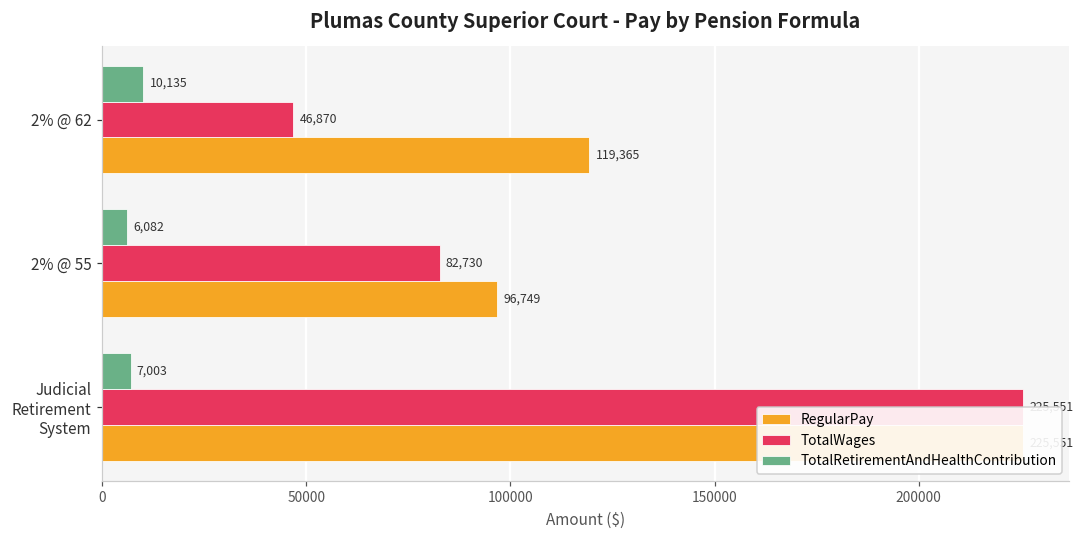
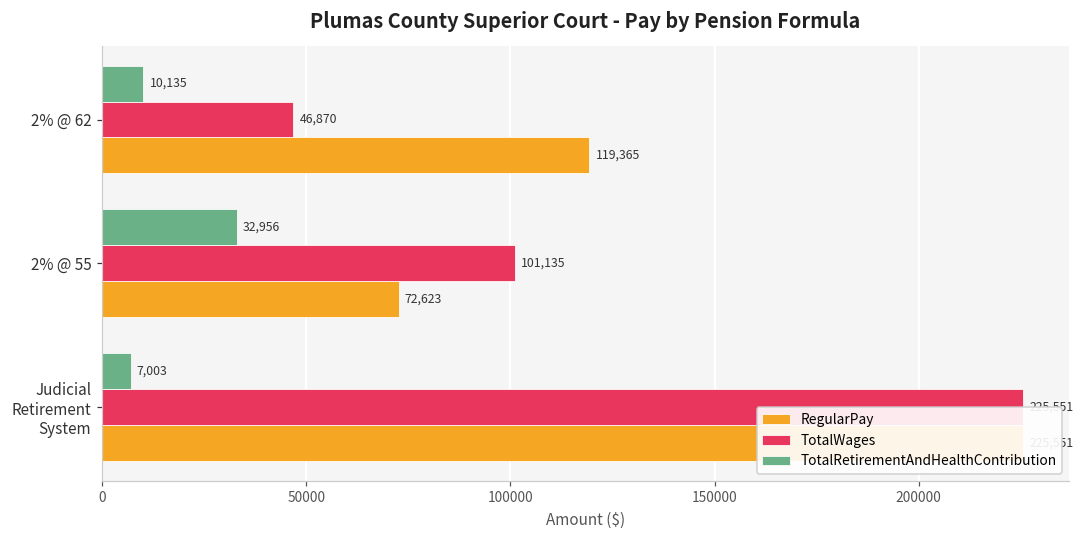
  {
    "RegularPay": {
      "2% @ 62": "119,365",
-     "2% @ 55": "96,749"
+     "2% @ 55": "72,623"
    },
    "TotalWages": {
      "2% @ 62": "46,870",
-     "2% @ 55": "82,730"
+     "2% @ 55": "101,135"
    },
    "TotalRetirementAndHealthContribution": {
      "2% @ 62": "10,135",
-     "2% @ 55": "6,082",
+     "2% @ 55": "32,956",
      "Judicial Retirement System": "7,003"
    }
  }
